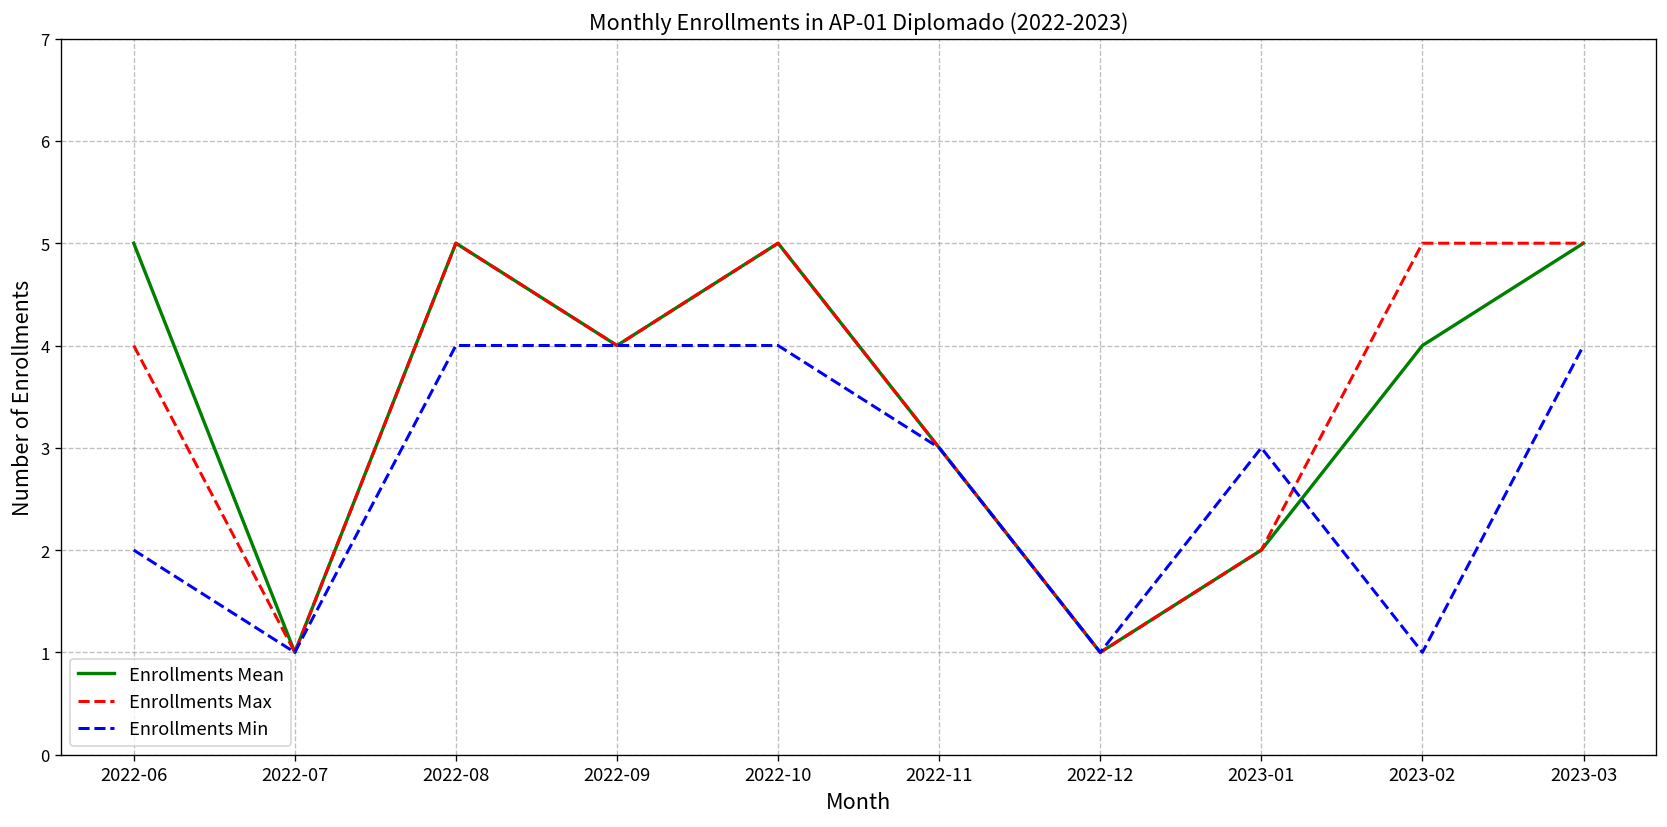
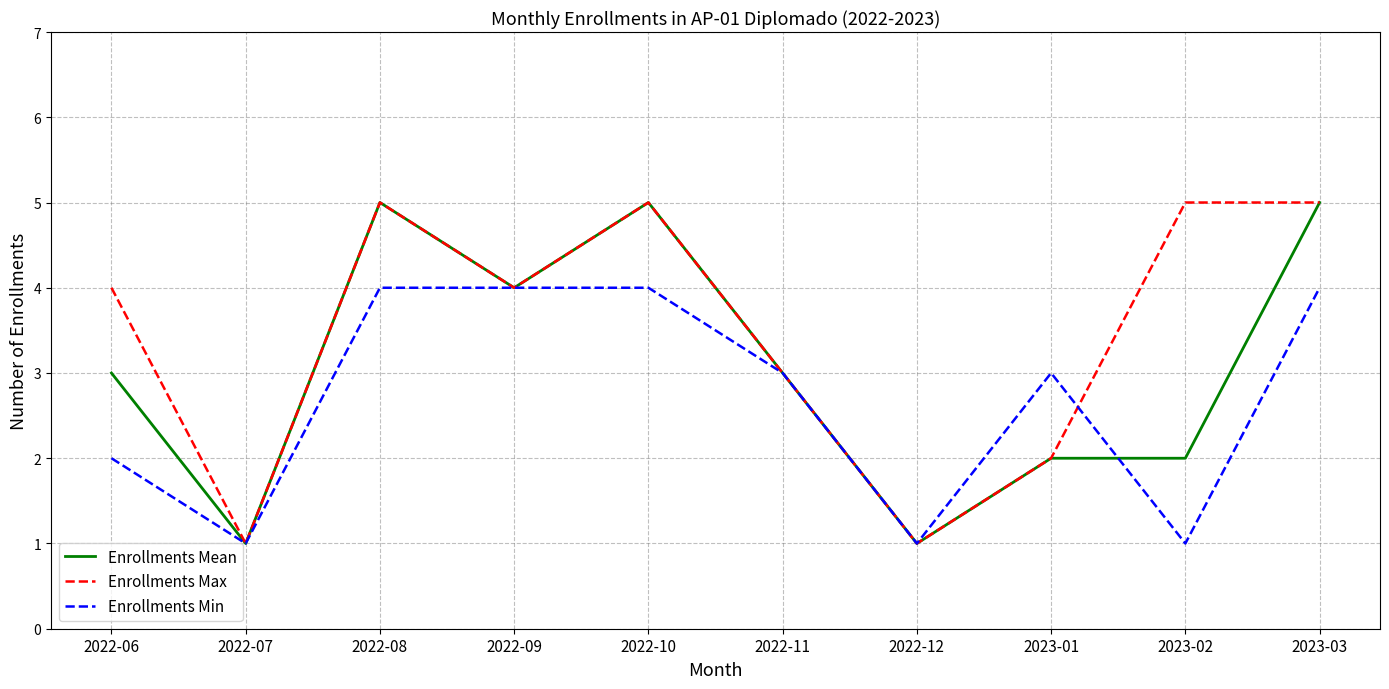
  {
    "Enrollments Mean": {
-     "2022-06": 5,
-     "2023-02": 4
+     "2022-06": 3,
+     "2023-02": 2
    },
    "Enrollments Max": {
      "2022-06": 4,
      "2023-02": 5
    },
    "Enrollments Min": {
      "2022-06": 2,
      "2022-08": 4,
      "2022-10": 4,
      "2023-01": 3,
      "2023-02": 1,
      "2023-03": 4
    }
  }
